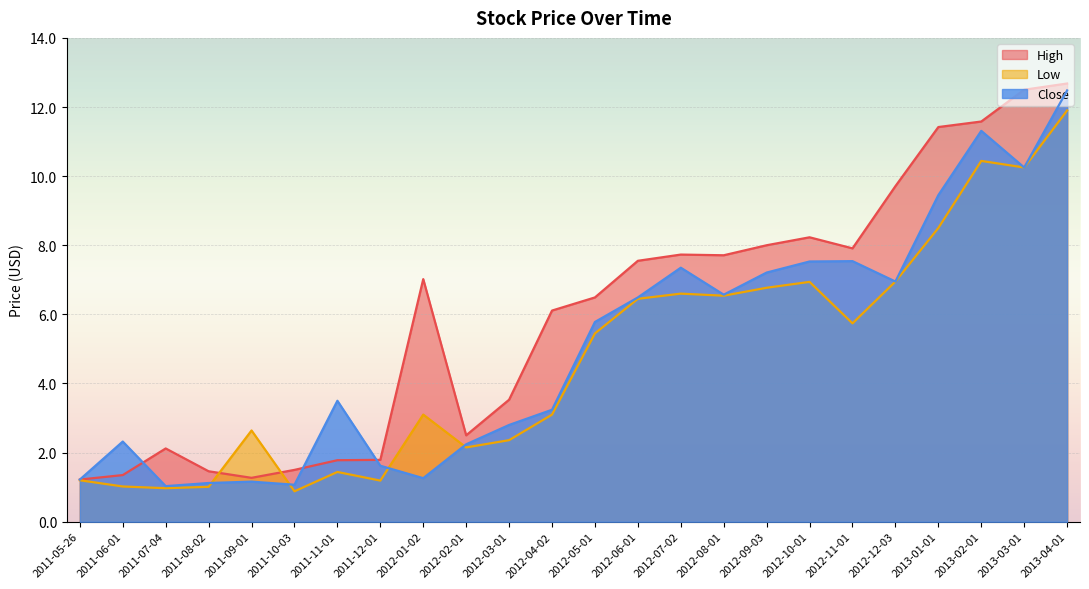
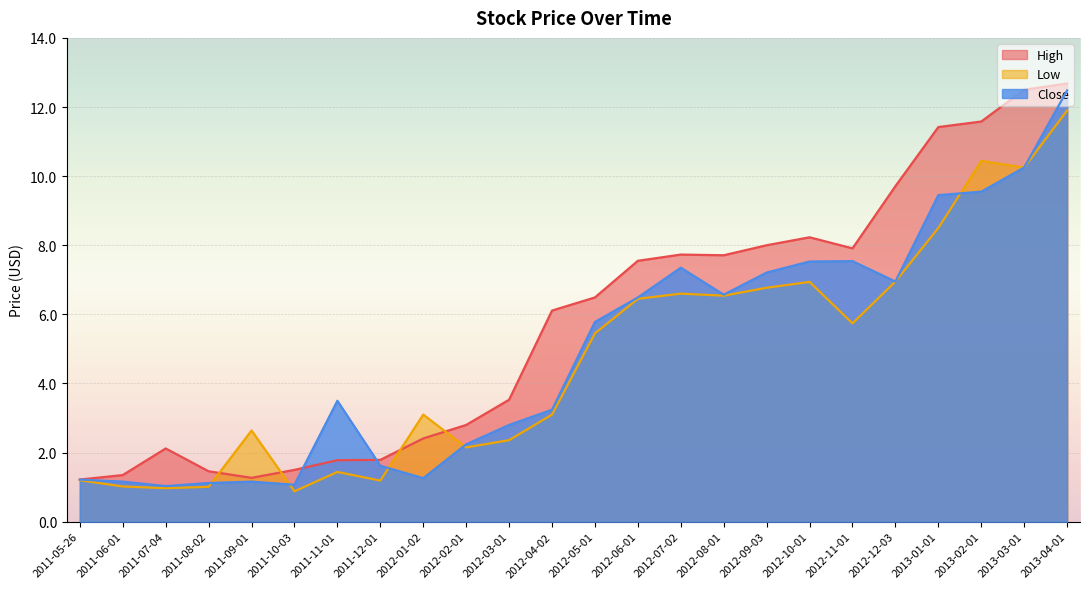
  {
    "High": {
      "2011-06-01": 1.4,
      "2011-07-04": 2.1,
      "2011-08-02": 1.5,
      "2011-09-01": 1.3,
      "2011-10-03": 1.5,
      "2011-11-01": 1.8,
      "2011-12-01": 1.8,
-     "2012-01-02": 7.0,
-     "2012-02-01": 2.5,
+     "2012-01-02": 2.4,
+     "2012-02-01": 2.8,
      "2012-03-01": 3.5,
      "2012-04-02": 6.1,
      "2012-05-01": 6.5,
      "2012-06-01": 7.6,
      "2012-07-02": 7.7,
      "2012-08-01": 7.7,
      "2012-09-03": 8.0,
      "2012-10-01": 8.2,
      "2012-11-01": 7.9,
      "2012-12-03": 9.7,
      "2013-01-01": 11.4,
      "2013-02-01": 11.6
    },
    "Low": {
      "2011-06-01": 1.0,
      "2011-08-02": 1.0,
      "2011-09-01": 2.6,
      "2011-10-03": 0.9,
      "2011-11-01": 1.4,
      "2011-12-01": 1.2,
      "2012-01-02": 3.1,
      "2012-02-01": 2.2,
      "2012-03-01": 2.4,
      "2012-04-02": 3.1,
      "2012-05-01": 5.5,
      "2012-07-02": 6.6,
      "2012-09-03": 6.8,
      "2012-10-01": 6.9,
      "2012-11-01": 5.7,
      "2013-01-01": 8.5,
      "2013-02-01": 10.4,
      "2013-04-01": 11.9
    },
    "Close": {
-     "2011-06-01": 2.3,
+     "2011-06-01": 1.2,
      "2011-08-02": 1.1,
      "2011-09-01": 1.2,
      "2011-10-03": 1.1,
      "2011-11-01": 3.5,
      "2011-12-01": 1.6,
      "2012-01-02": 1.3,
      "2012-02-01": 2.2,
      "2012-03-01": 2.8,
      "2012-04-02": 3.2,
      "2012-05-01": 5.8,
      "2012-07-02": 7.4,
      "2012-09-03": 7.2,
      "2012-10-01": 7.5,
      "2012-11-01": 7.5,
      "2013-01-01": 9.5,
-     "2013-02-01": 11.3
+     "2013-02-01": 9.6
    }
  }
